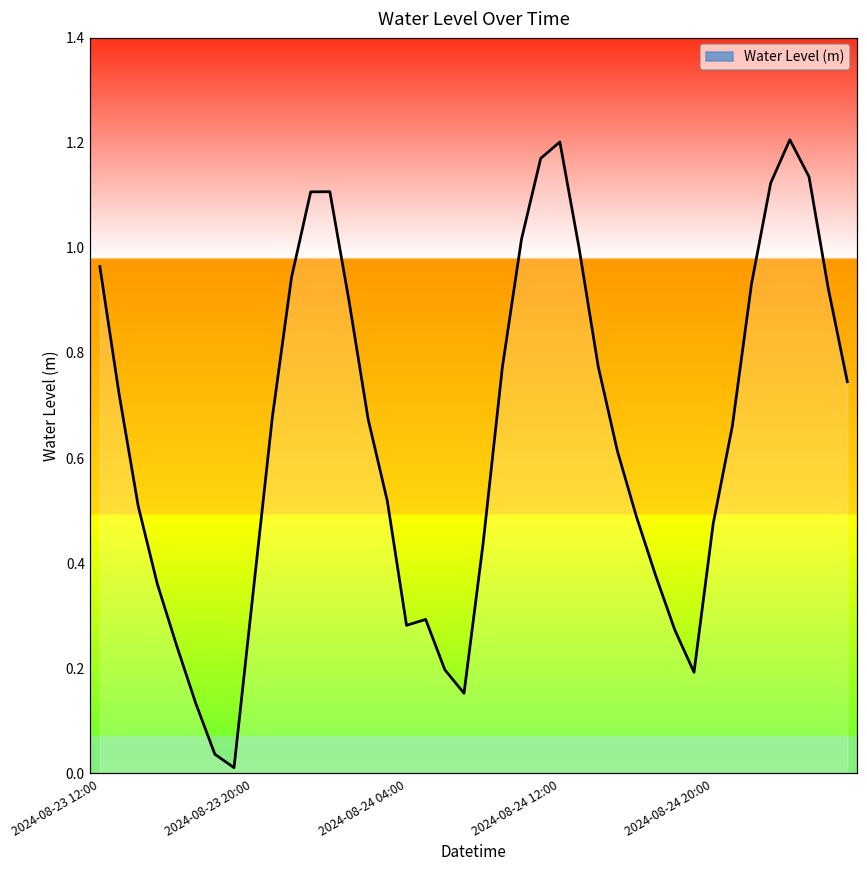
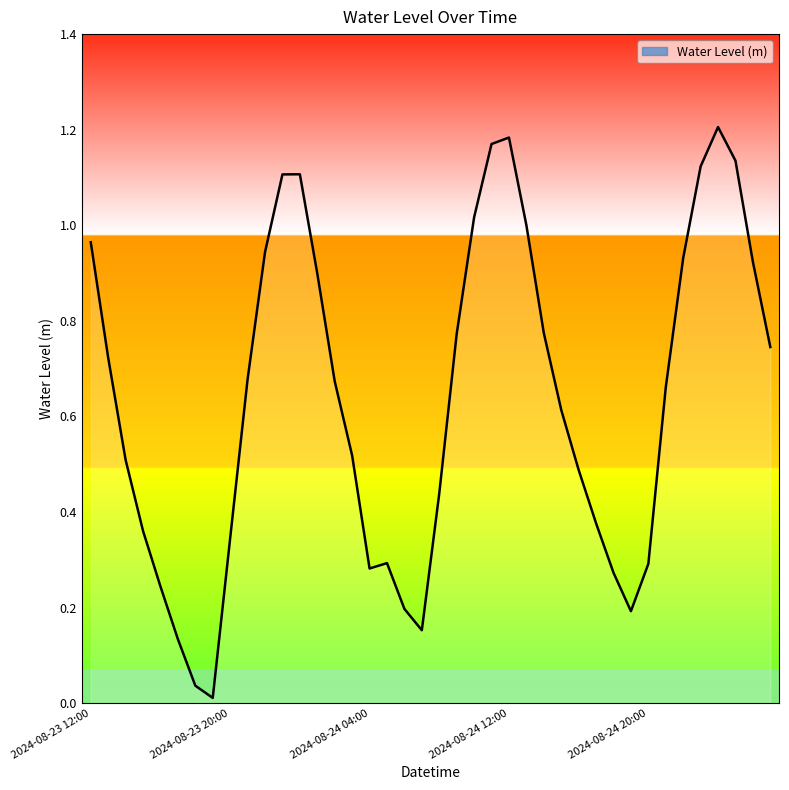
  {
    "2024-08-23 12:00": 0.96,
    "2024-08-23 20:00": 0.35,
    "2024-08-24 04:00": 0.28,
-   "2024-08-24 12:00": 1.20,
-   "2024-08-24 20:00": 0.48
+   "2024-08-24 12:00": 1.18,
+   "2024-08-24 20:00": 0.29
  }
